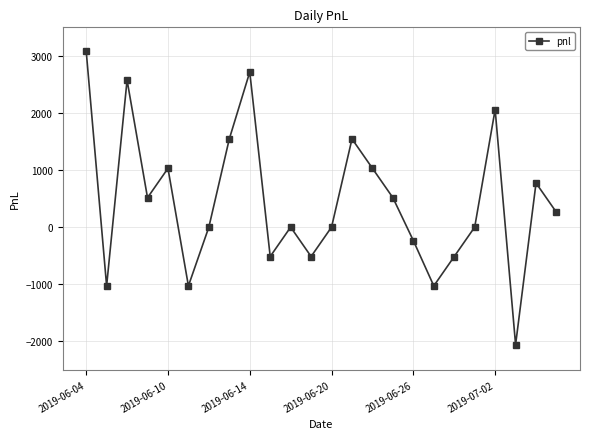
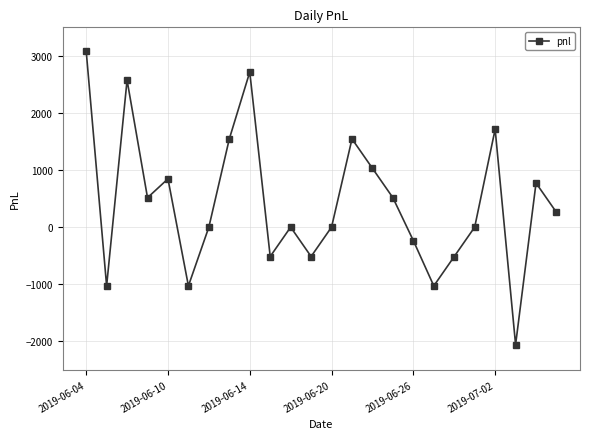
  {
    "2019-06-04": 3100,
-   "2019-06-10": 1000,
+   "2019-06-10": 800,
    "2019-06-14": 2700,
    "2019-06-20": 0,
    "2019-06-26": -200,
-   "2019-07-02": 2100
+   "2019-07-02": 1700
  }
